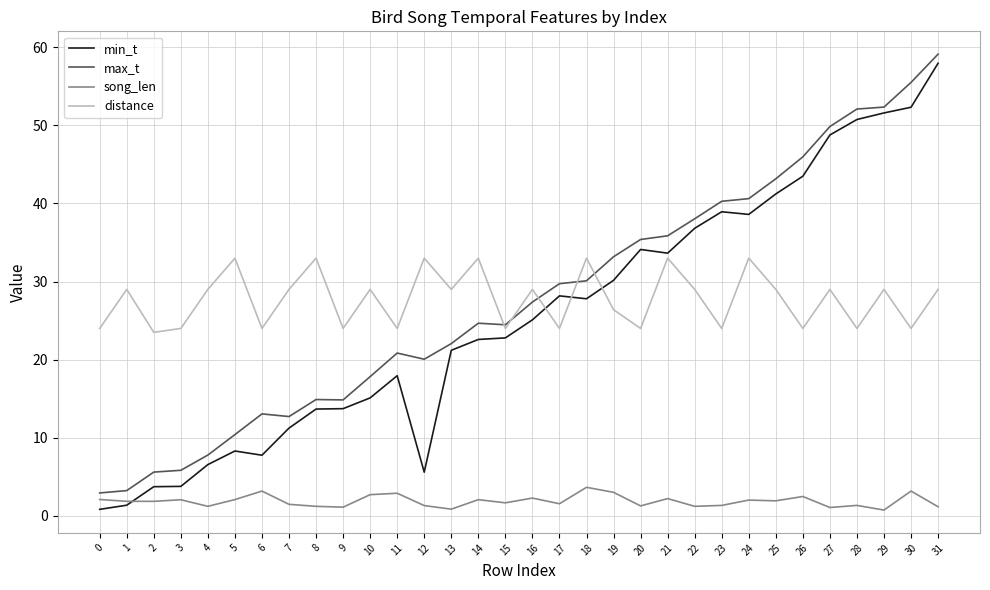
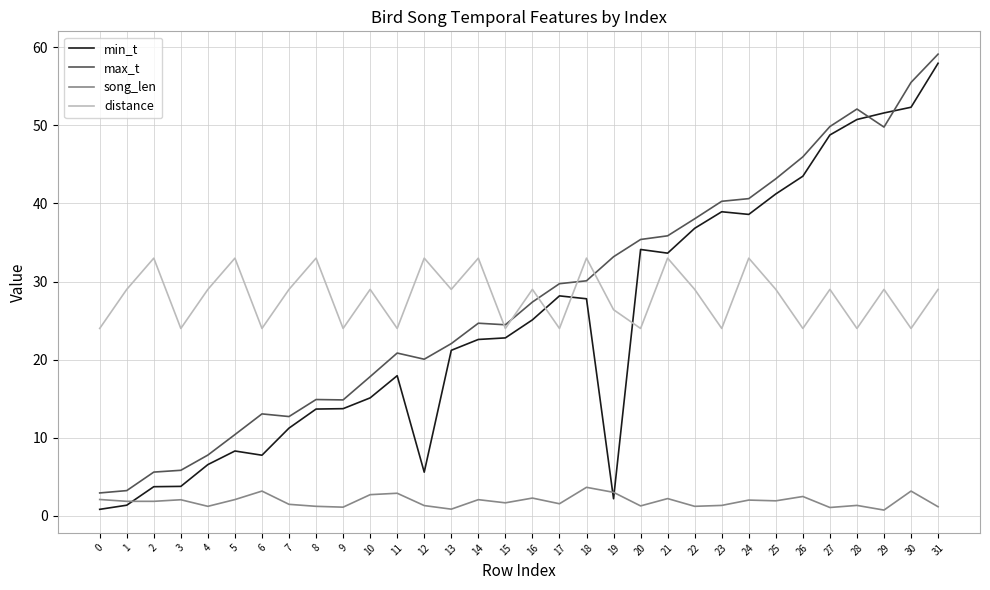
  {
    "min_t": {
      "0": 1,
      "1": 1,
      "2": 4,
      "3": 4,
      "4": 7,
      "5": 8,
      "6": 8,
      "7": 11,
      "8": 14,
      "9": 14,
      "10": 15,
      "11": 18,
      "12": 6,
      "13": 21,
      "14": 23,
      "15": 23,
      "16": 25,
      "17": 28,
      "18": 28,
-     "19": 30,
+     "19": 2,
      "20": 34,
      "21": 34,
      "22": 37,
      "23": 39,
      "24": 39,
      "25": 41,
      "26": 43,
      "27": 49,
      "28": 51,
      "29": 52,
      "30": 52,
      "31": 58
    },
    "max_t": {
      "0": 3,
      "1": 3,
      "2": 6,
      "3": 6,
      "4": 8,
      "5": 10,
      "6": 13,
      "7": 13,
      "8": 15,
      "9": 15,
      "10": 18,
      "11": 21,
      "12": 20,
      "13": 22,
      "14": 25,
      "15": 24,
      "16": 27,
      "17": 30,
      "18": 30,
      "19": 33,
      "20": 35,
      "21": 36,
      "22": 38,
      "23": 40,
      "24": 41,
      "25": 43,
      "26": 46,
      "27": 50,
      "28": 52,
-     "29": 52,
+     "29": 50,
      "30": 56,
      "31": 59
    },
    "song_len": {
      "0": 2,
      "1": 2,
      "2": 2,
      "3": 2,
      "4": 1,
      "5": 2,
      "6": 3,
      "7": 1,
      "8": 1,
      "9": 1,
      "10": 3,
      "11": 3,
      "12": 1,
      "13": 1,
      "14": 2,
      "15": 2,
      "16": 2,
      "17": 2,
      "18": 4,
      "19": 3,
      "20": 1,
      "21": 2,
      "22": 1,
      "23": 1,
      "24": 2,
      "25": 2,
      "26": 2,
      "27": 1,
      "28": 1,
      "29": 1,
      "30": 3,
      "31": 1
    },
    "distance": {
      "0": 24,
      "1": 29,
-     "2": 24,
+     "2": 33,
      "3": 24,
      "4": 29,
      "5": 33,
      "6": 24,
      "7": 29,
      "8": 33,
      "9": 24,
      "10": 29,
      "11": 24,
      "12": 33,
      "13": 29,
      "14": 33,
      "15": 24,
      "16": 29,
      "17": 24,
      "18": 33,
      "19": 26,
      "20": 24,
      "21": 33,
      "22": 29,
      "23": 24,
      "24": 33,
      "25": 29,
      "26": 24,
      "27": 29,
      "28": 24,
      "29": 29,
      "30": 24,
      "31": 29
    }
  }
